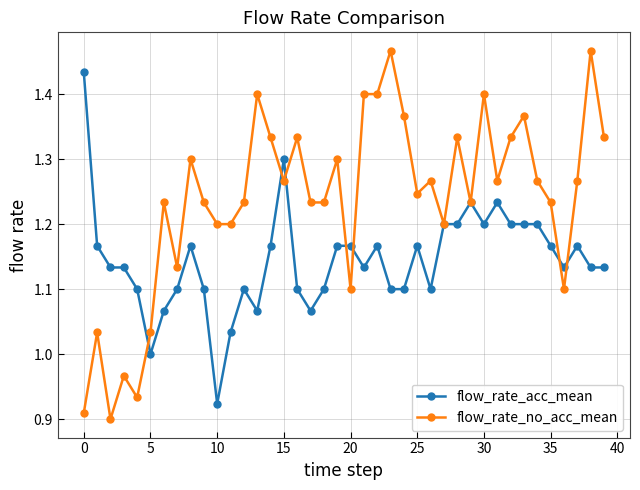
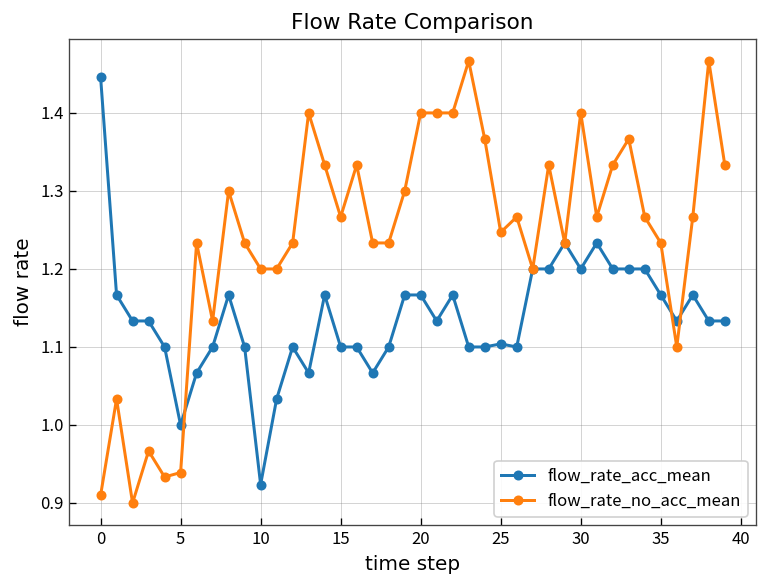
  {
    "flow_rate_acc_mean": {
-     "0": 1.43,
+     "0": 1.45,
      "5": 1.00,
      "10": 0.92,
-     "15": 1.3,
+     "15": 1.1,
      "20": 1.17,
-     "25": 1.17,
+     "25": 1.10,
      "30": 1.20,
      "35": 1.17
    },
    "flow_rate_no_acc_mean": {
      "0": 0.91,
-     "5": 1.03,
+     "5": 0.94,
      "10": 1.20,
      "15": 1.27,
-     "20": 1.1,
+     "20": 1.4,
      "25": 1.25,
      "30": 1.40,
      "35": 1.23
    }
  }
